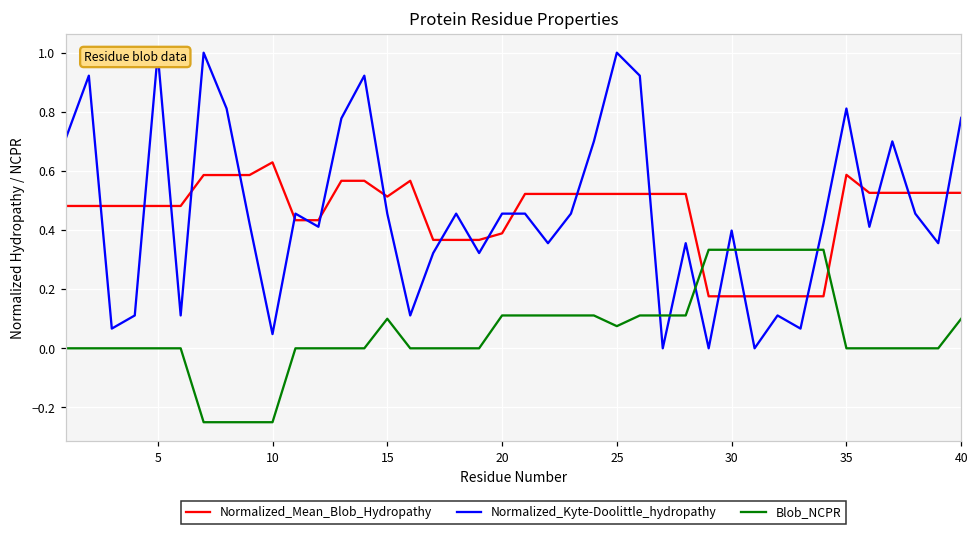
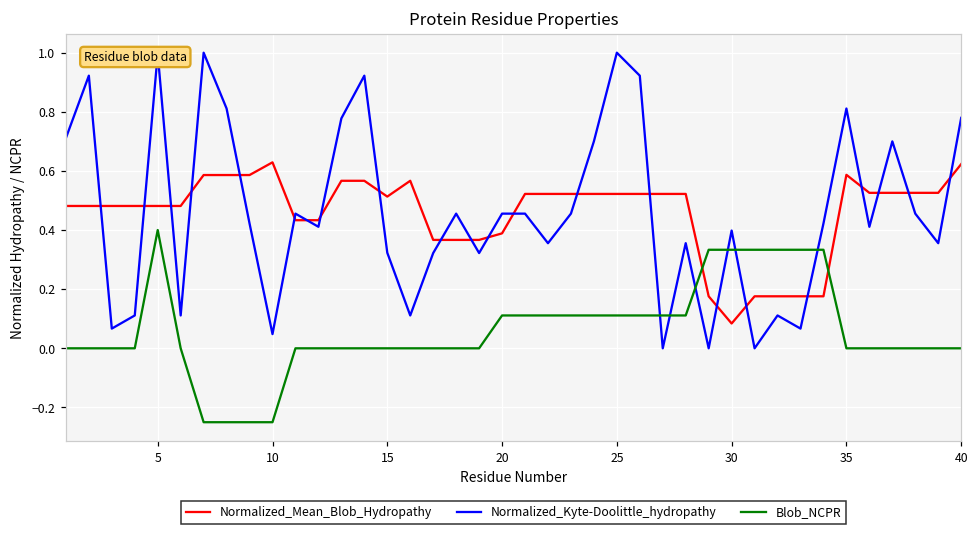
  {
    "Normalized_Mean_Blob_Hydropathy": {
      "5": 0.48,
      "10": 0.63,
      "15": 0.51,
      "20": 0.39,
      "25": 0.52,
-     "30": 0.18,
+     "30": 0.08,
      "35": 0.59,
-     "40": 0.53
+     "40": 0.62
    },
    "Normalized_Kyte-Doolittle_hydropathy": {
      "10": 0.05,
-     "15": 0.46,
+     "15": 0.32,
      "20": 0.46,
      "25": 1.00,
      "30": 0.40,
      "35": 0.81,
      "40": 0.78
    },
    "Blob_NCPR": {
-     "5": 0.0,
+     "5": 0.4,
      "10": -0.25,
-     "15": 0.1,
+     "15": 0.0,
      "20": 0.11,
-     "25": 0.07,
+     "25": 0.11,
      "30": 0.33,
      "35": 0.00,
-     "40": 0.1
+     "40": 0.0
    }
  }
